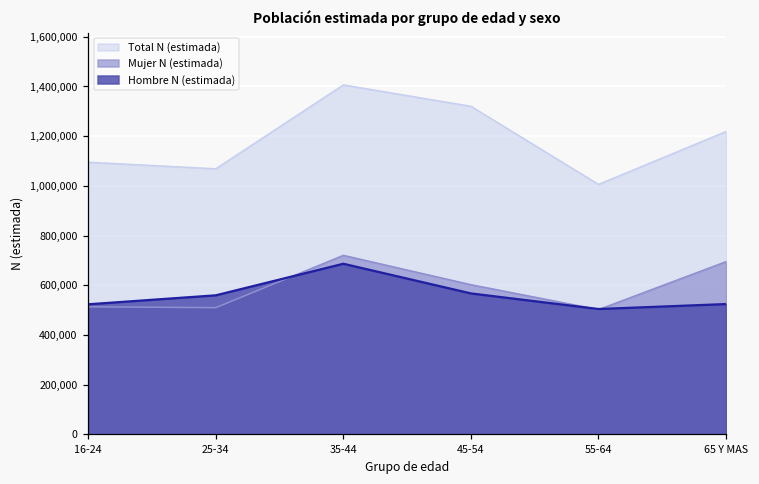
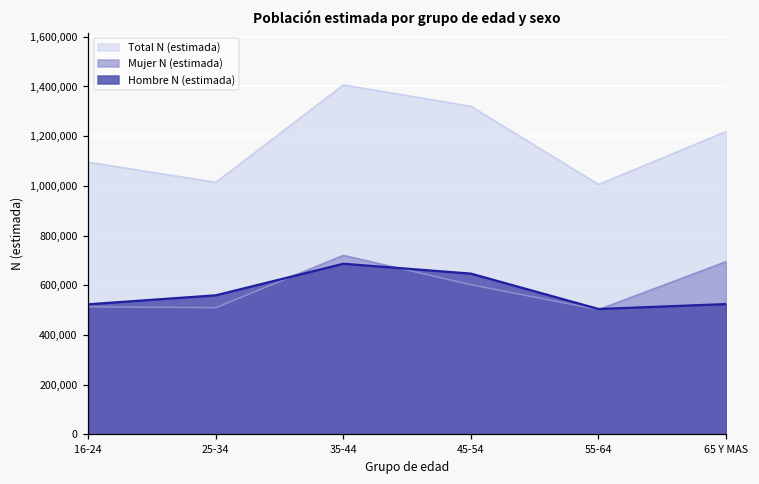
  {
    "Total N (estimada)": {
      "16-24": "1,100,000",
-     "25-34": "1,070,000",
+     "25-34": "1,010,000",
      "35-44": "1,410,000",
      "45-54": "1,320,000",
      "55-64": "1,010,000",
      "65 Y MAS": "1,220,000"
    },
    "Mujer N (estimada)": {
      "25-34": "510,000",
      "35-44": "720,000",
      "45-54": "600,000",
      "65 Y MAS": "690,000"
    },
    "Hombre N (estimada)": {
      "25-34": "560,000",
      "35-44": "690,000",
-     "45-54": "570,000",
+     "45-54": "650,000",
      "65 Y MAS": "520,000"
    }
  }
